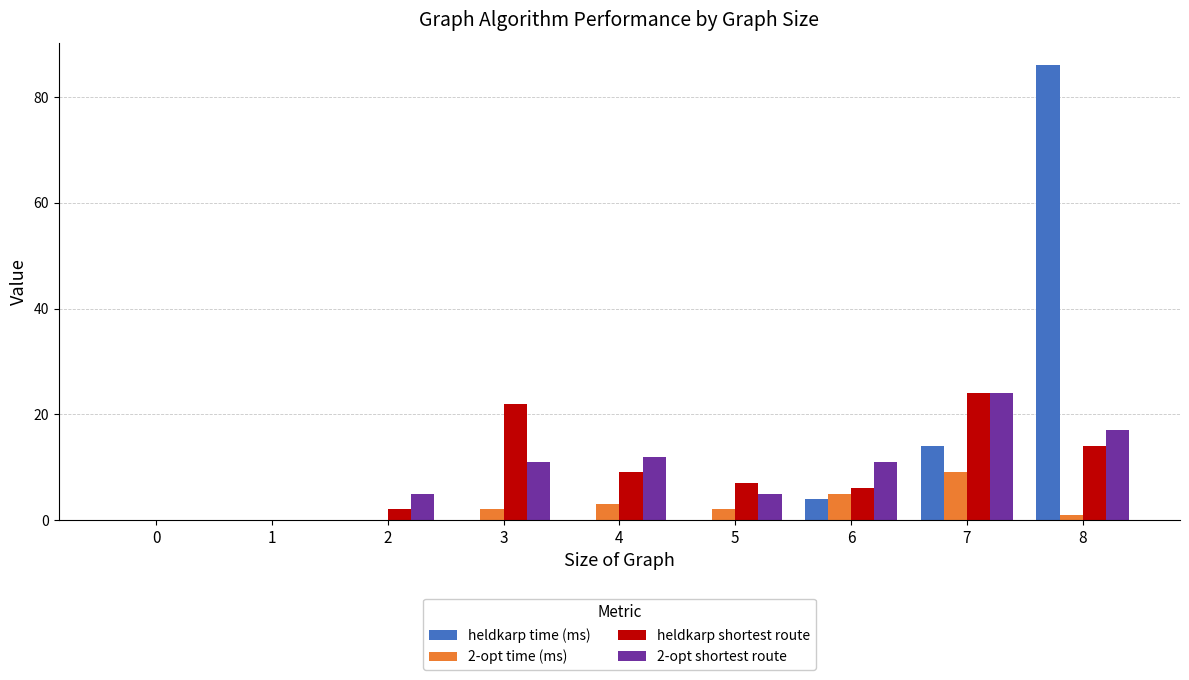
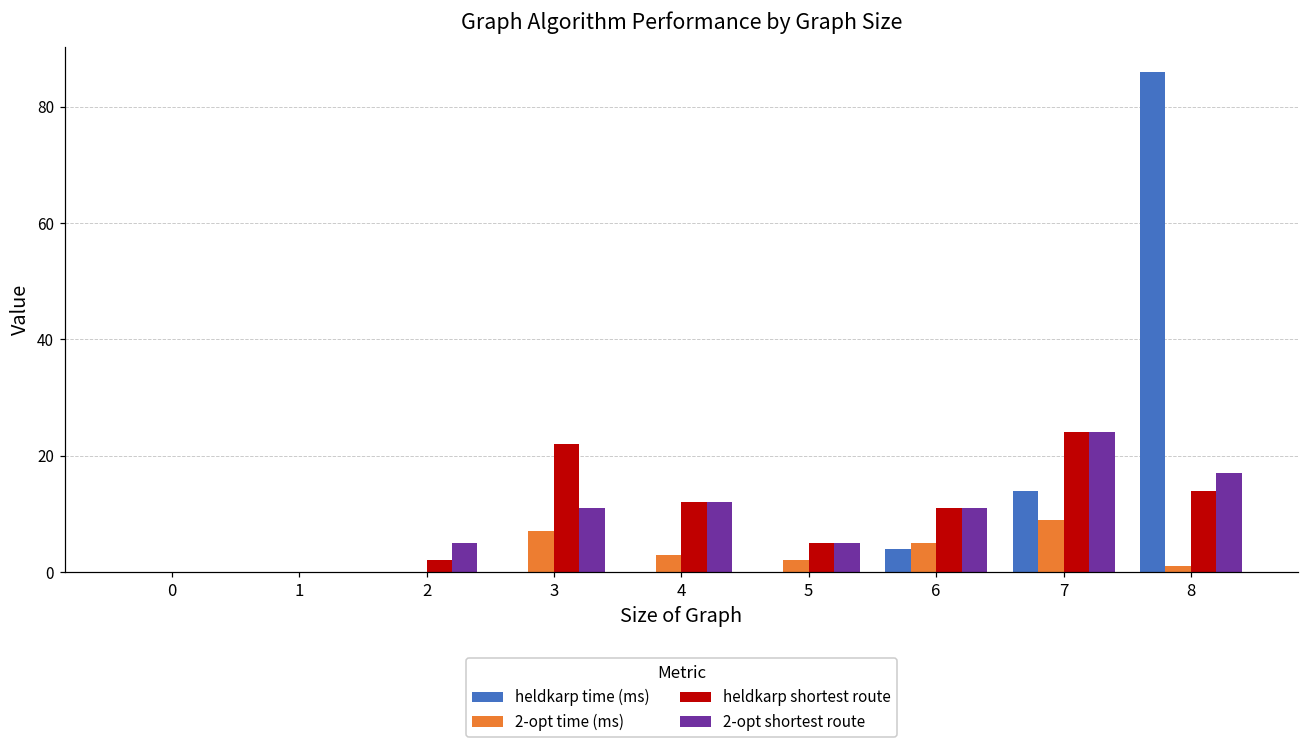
  {
    "heldkarp time (ms)": {
      "0": 0,
      "1": 0,
      "2": 0,
      "3": 0,
      "4": 0,
      "5": 0,
      "6": 4,
      "7": 14,
      "8": 86
    },
    "2-opt time (ms)": {
      "0": 0,
      "1": 0,
      "2": 0,
-     "3": 2,
+     "3": 7,
      "4": 3,
      "5": 2,
      "6": 5,
      "7": 9,
      "8": 1
    },
    "heldkarp shortest route": {
      "0": 0,
      "1": 0,
      "2": 2,
      "3": 22,
-     "4": 9,
-     "5": 7,
-     "6": 6,
+     "4": 12,
+     "5": 5,
+     "6": 11,
      "7": 24,
      "8": 14
    },
    "2-opt shortest route": {
      "0": 0,
      "1": 0,
      "2": 5,
      "3": 11,
      "4": 12,
      "5": 5,
      "6": 11,
      "7": 24,
      "8": 17
    }
  }
